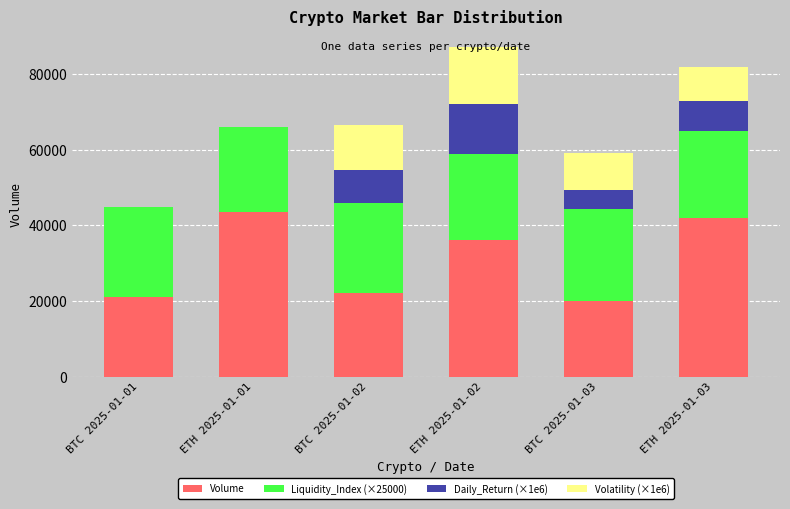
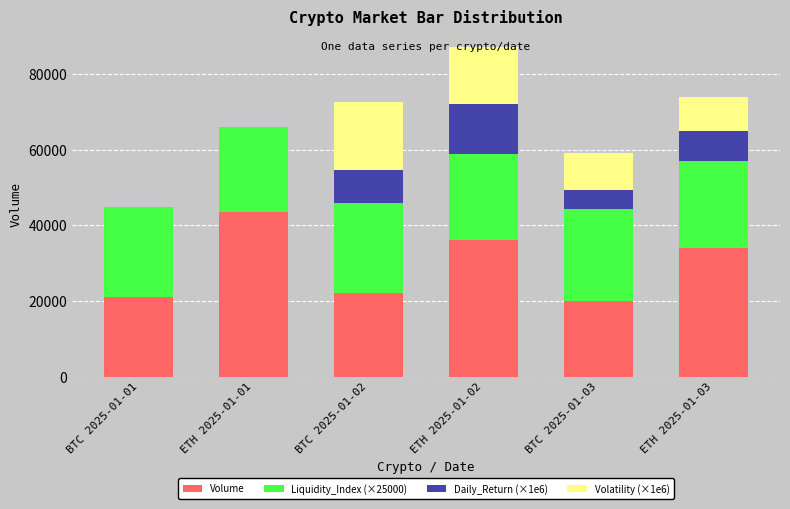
  {
    "Volume": {
      "BTC 2025-01-01": 21000,
      "ETH 2025-01-01": 43000,
      "BTC 2025-01-02": 22000,
      "ETH 2025-01-02": 36000,
      "BTC 2025-01-03": 20000,
-     "ETH 2025-01-03": 42000
+     "ETH 2025-01-03": 34000
    },
    "Liquidity_Index (×25000)": {
      "BTC 2025-01-01": 24000,
      "ETH 2025-01-01": 23000,
      "BTC 2025-01-02": 24000,
      "ETH 2025-01-02": 23000,
      "BTC 2025-01-03": 24000,
      "ETH 2025-01-03": 23000
    },
    "Daily_Return (×1e6)": {
      "BTC 2025-01-01": 0,
      "ETH 2025-01-01": 0,
      "BTC 2025-01-02": 9000,
      "ETH 2025-01-02": 13000,
      "BTC 2025-01-03": 5000,
      "ETH 2025-01-03": 8000
    },
    "Volatility (×1e6)": {
      "BTC 2025-01-01": 0,
      "ETH 2025-01-01": 0,
-     "BTC 2025-01-02": 12000,
+     "BTC 2025-01-02": 18000,
      "ETH 2025-01-02": 15000,
      "BTC 2025-01-03": 10000,
      "ETH 2025-01-03": 9000
    }
  }
